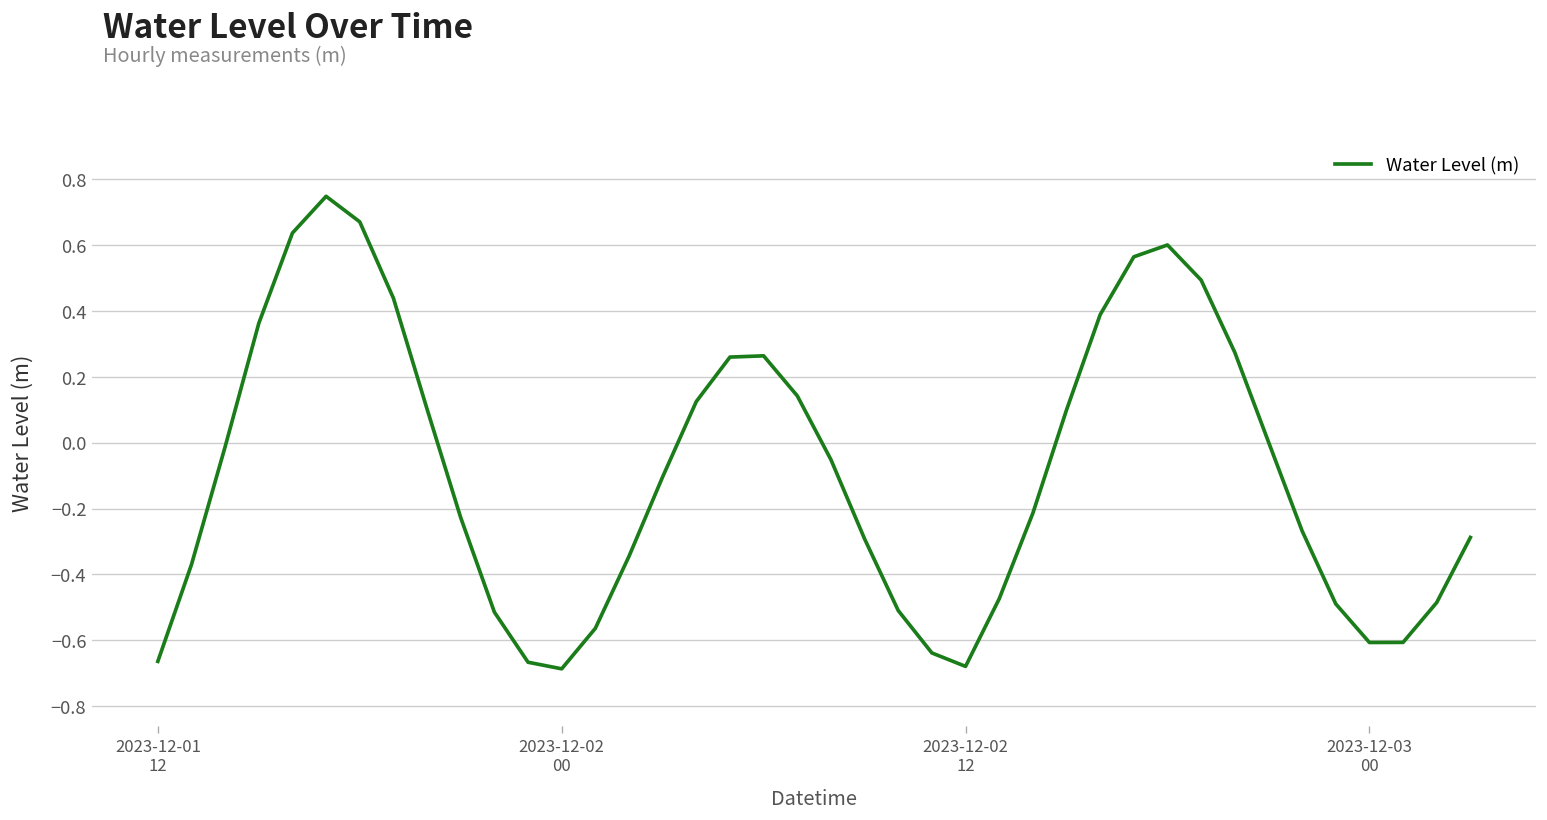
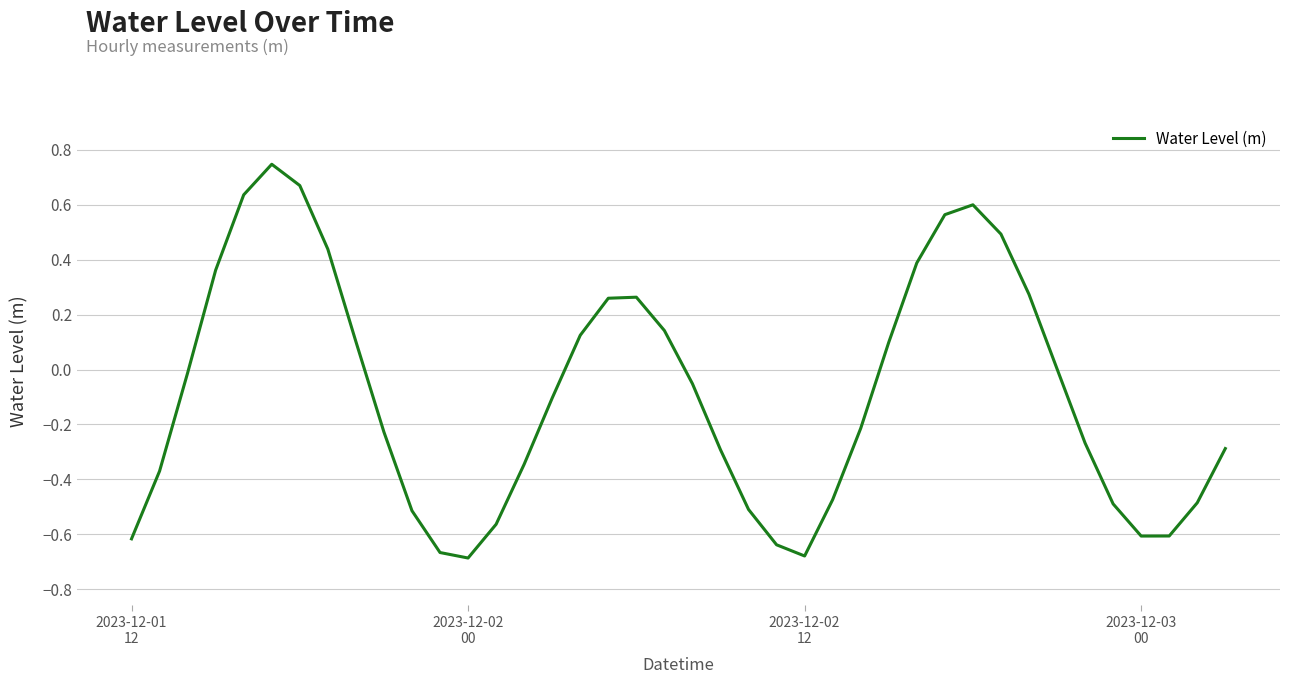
  {
-   "2023-12-01 12": -0.66,
+   "2023-12-01 12": -0.62,
    "2023-12-02 00": -0.69,
    "2023-12-02 12": -0.68,
    "2023-12-03 00": -0.61
  }
